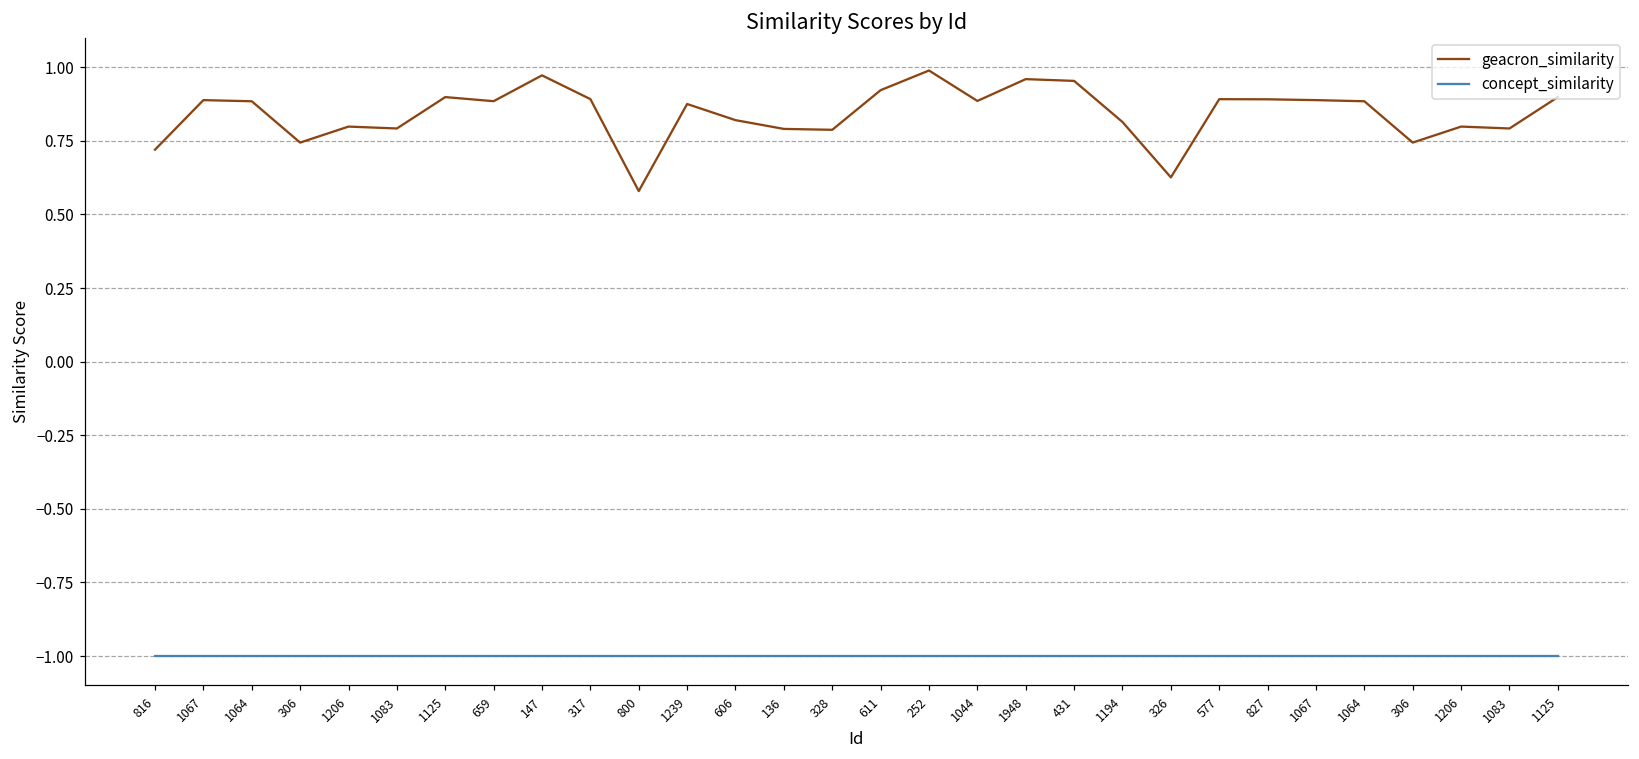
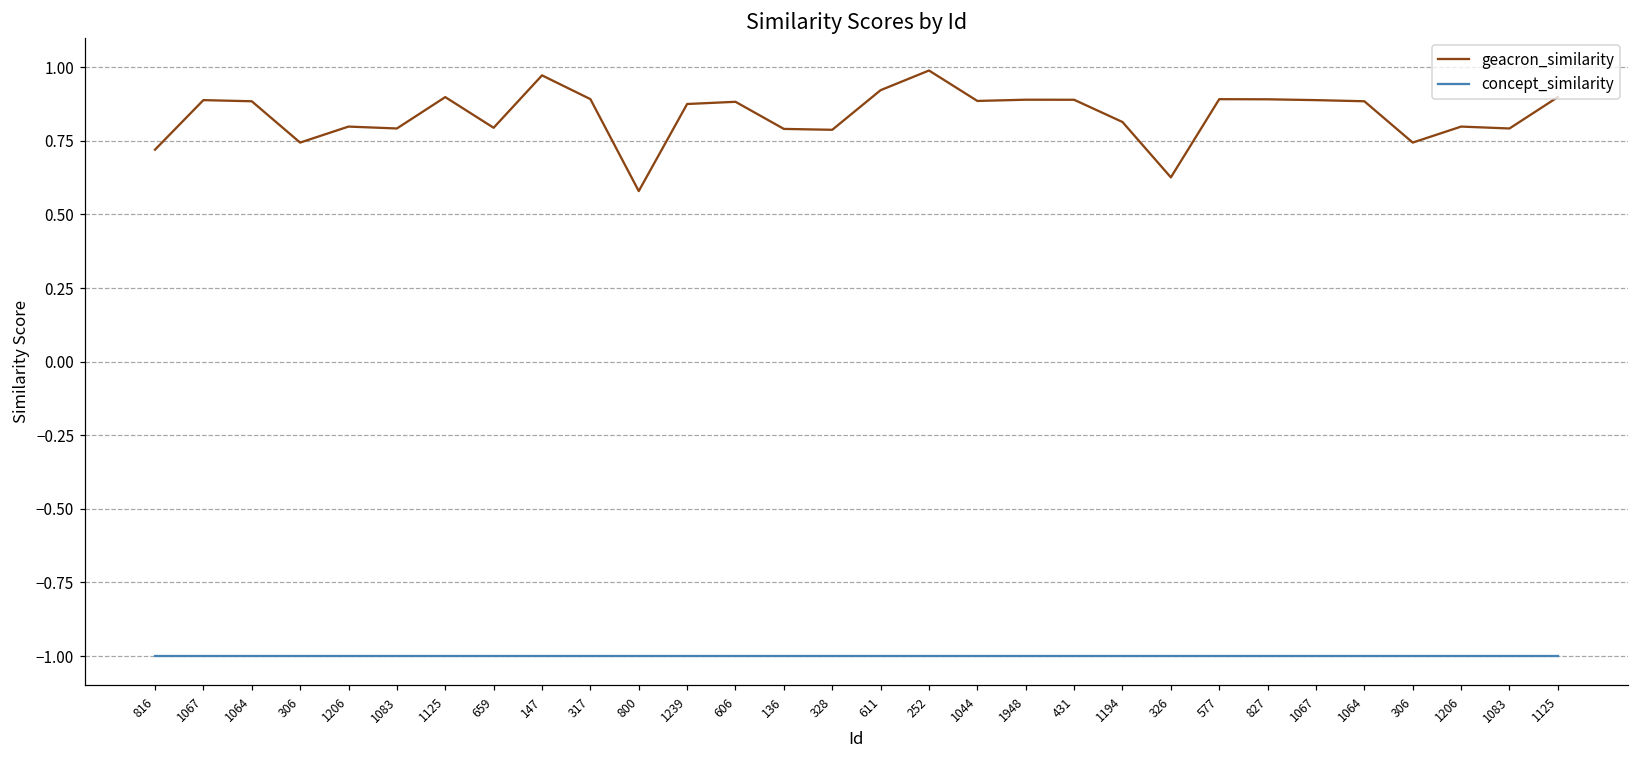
  {
    "geacron_similarity": {
      "816": 0.72,
-     "659": 0.88,
+     "659": 0.79,
      "147": 0.97,
      "317": 0.89,
      "800": 0.58,
      "1239": 0.88,
-     "606": 0.82,
+     "606": 0.88,
      "136": 0.79,
      "328": 0.79,
      "611": 0.92,
      "252": 0.99,
      "1044": 0.89,
-     "1948": 0.96,
-     "431": 0.95,
+     "1948": 0.89,
+     "431": 0.89,
      "1194": 0.81,
      "326": 0.63,
      "577": 0.89,
      "827": 0.89
    },
    "concept_similarity": {
      "816": -1.00,
      "659": -1.00,
      "147": -1.00,
      "317": -1.00,
      "800": -1.00,
      "1239": -1.00,
      "606": -1.00,
      "136": -1.00,
      "328": -1.00,
      "611": -1.00,
      "252": -1.00,
      "1044": -1.00,
      "1948": -1.00,
      "431": -1.00,
      "1194": -1.00,
      "326": -1.00,
      "577": -1.00,
      "827": -1.00
    }
  }
